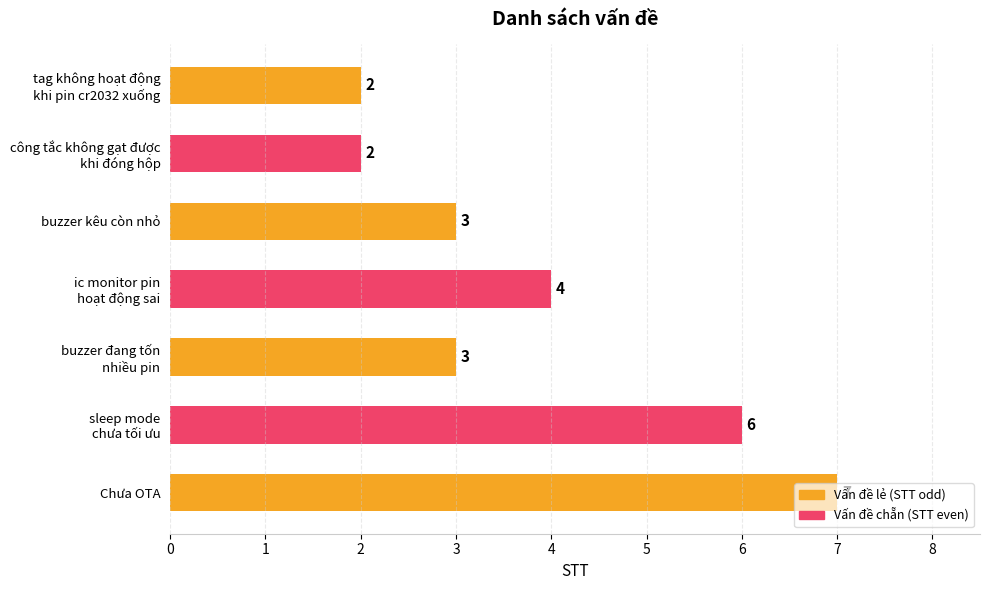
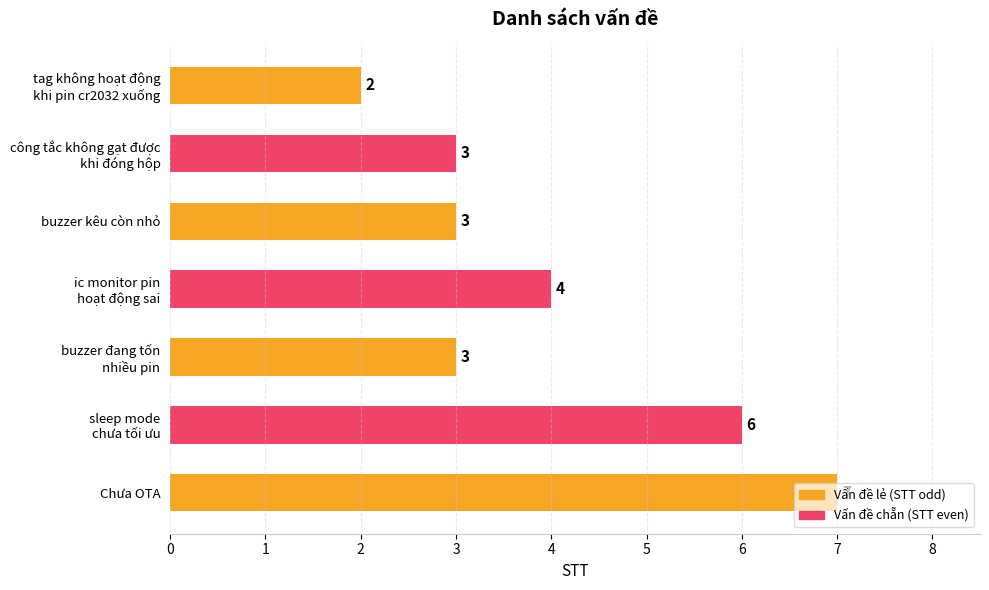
  {
    "tag không hoạt động khi pin cr2032 xuống": 2,
-   "công tắc không gạt được khi đóng hộp": 2,
+   "công tắc không gạt được khi đóng hộp": 3,
    "buzzer kêu còn nhỏ": 3,
    "ic monitor pin hoạt động sai": 4,
    "buzzer đang tốn nhiều pin": 3,
    "sleep mode chưa tối ưu": 6
  }
